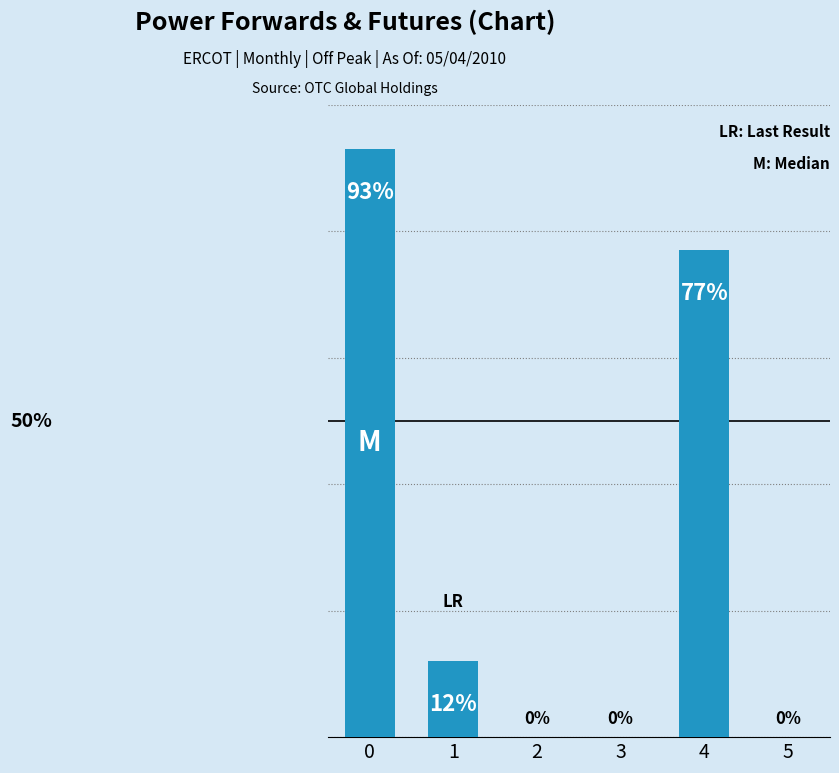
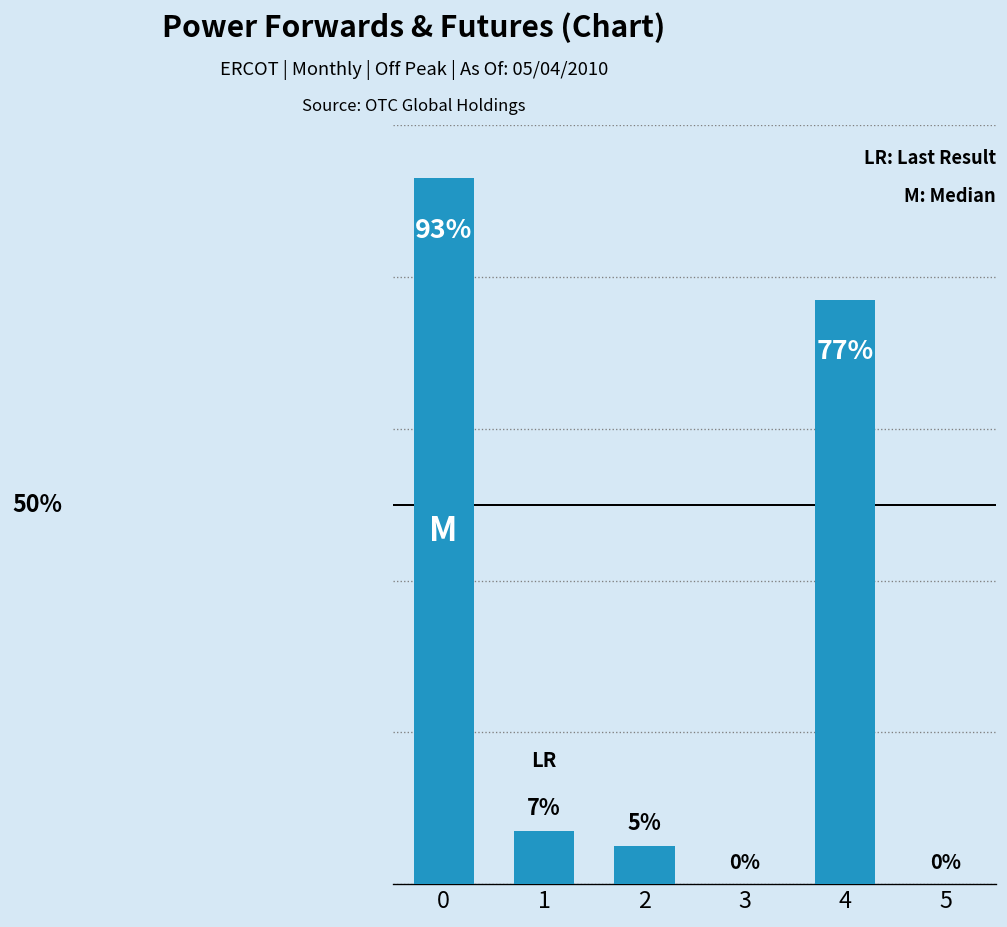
  {
    "0": "93%",
-   "1": "12%",
-   "2": "0%",
+   "1": "7%",
+   "2": "5%",
    "3": "0%",
    "4": "77%",
    "5": "0%"
  }
